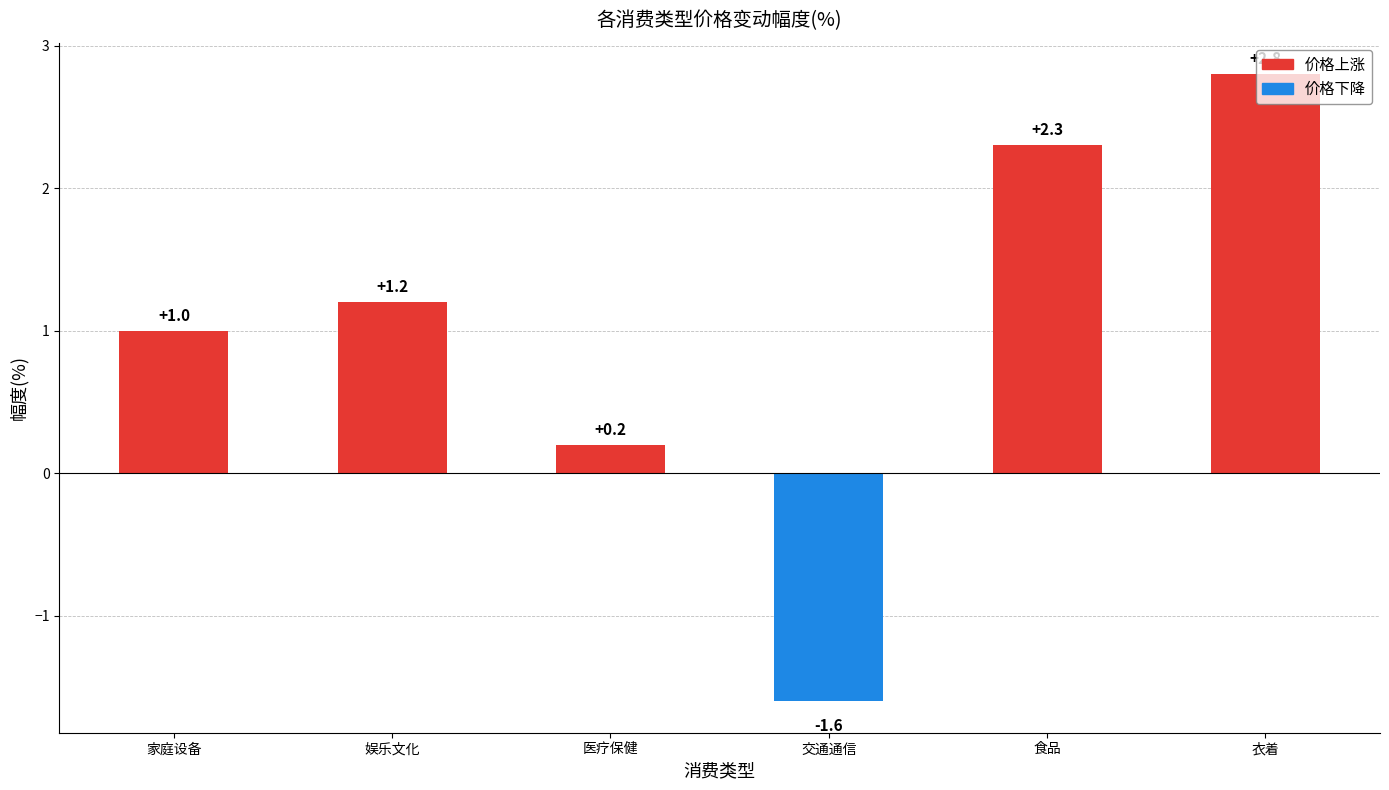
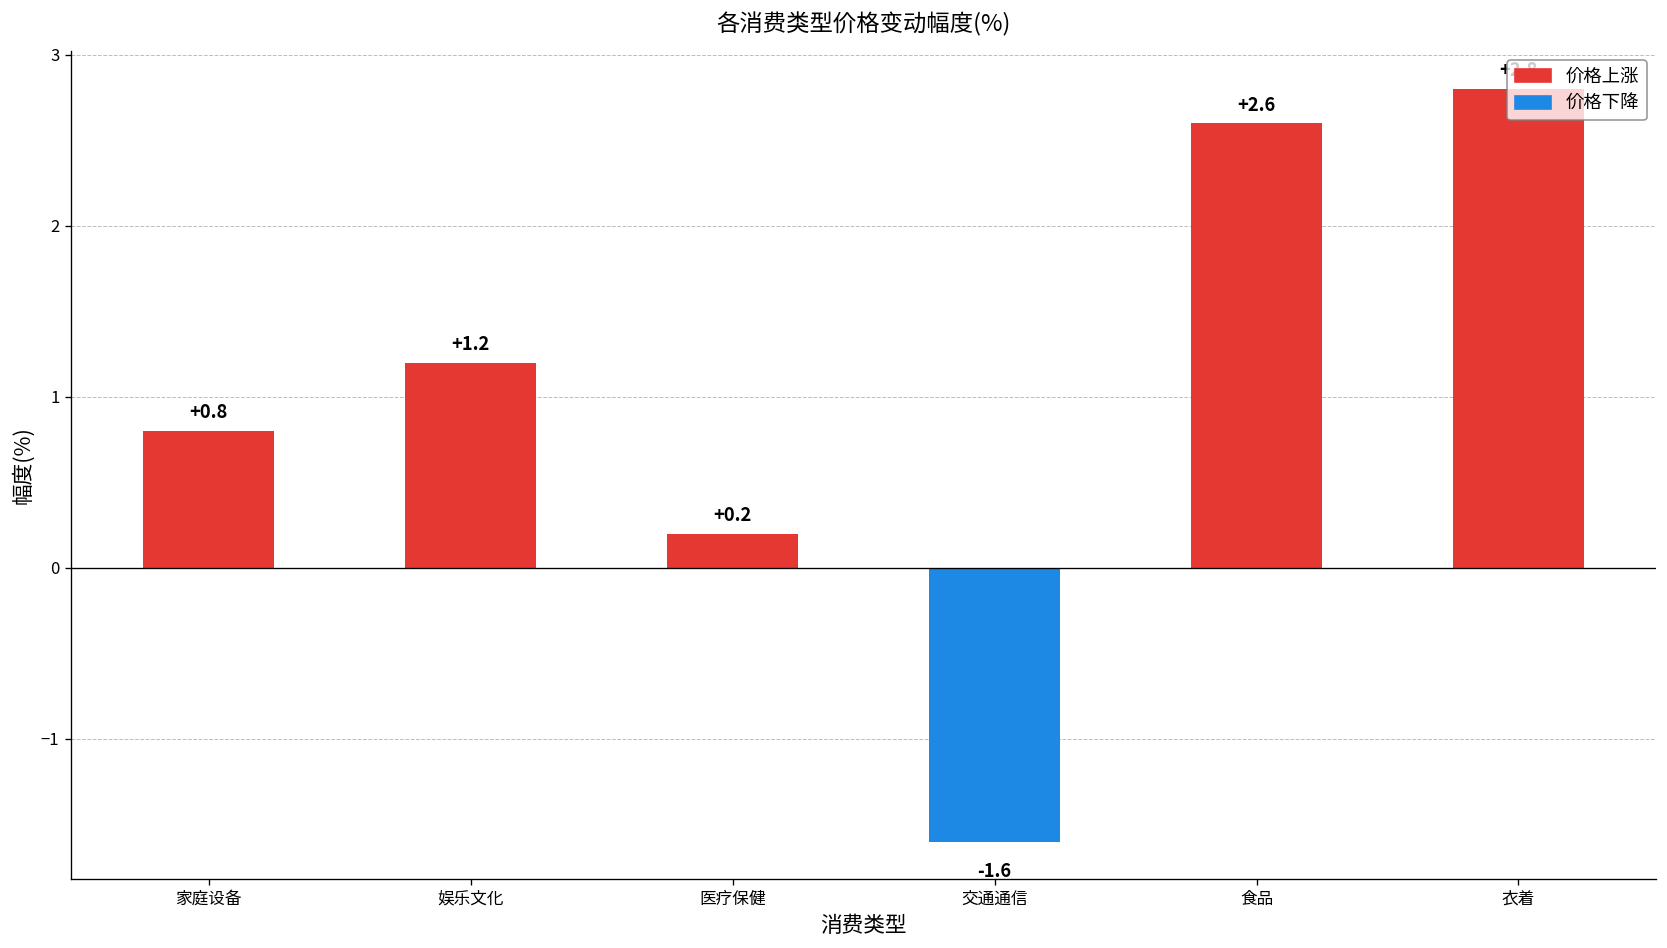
  {
-   "家庭设备": "+1.0",
+   "家庭设备": "+0.8",
    "娱乐文化": "+1.2",
    "医疗保健": "+0.2",
    "交通通信": "-1.6",
-   "食品": "+2.3"
+   "食品": "+2.6"
  }
